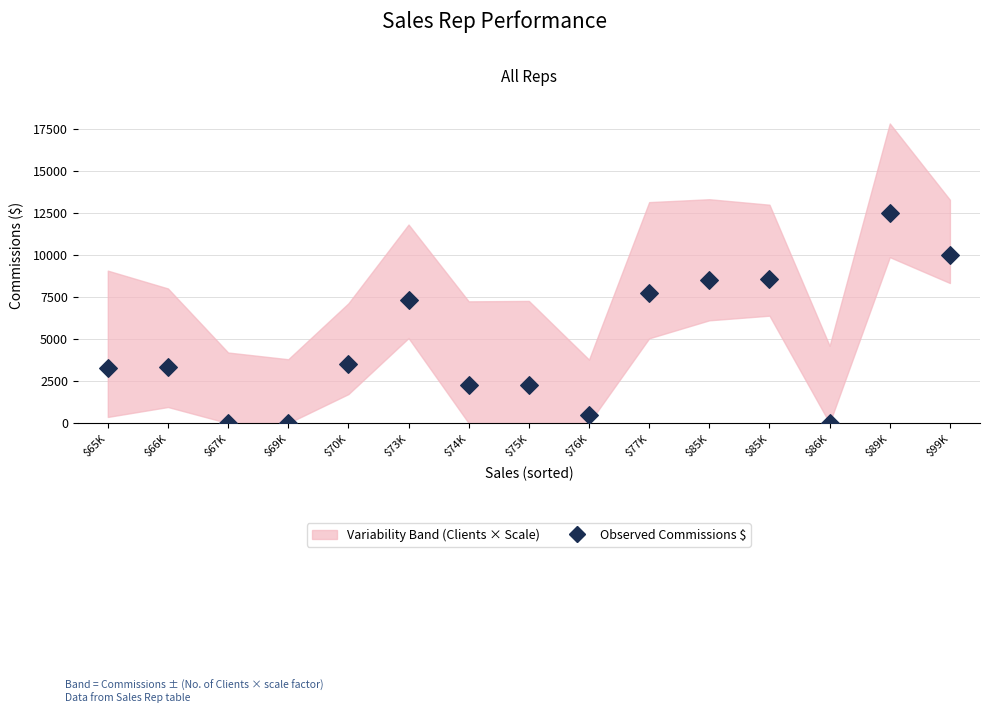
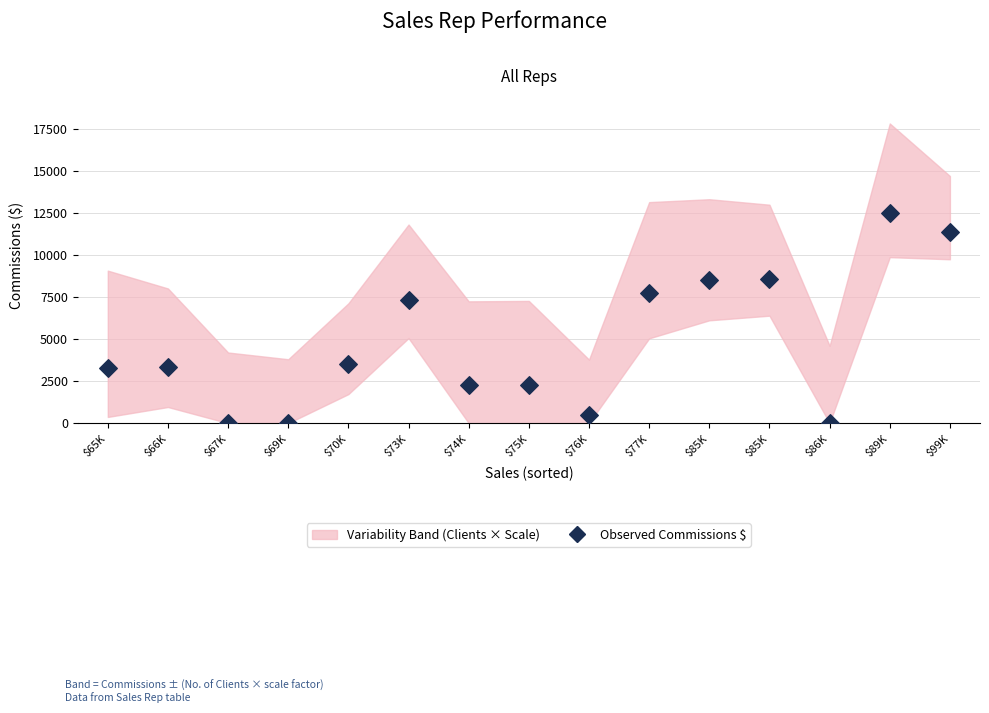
  {
    "Variability Band (Clients × Scale)": {
      "$67K": 4200,
      "$69K": 3800,
      "$74K": 7200,
      "$75K": 7300,
      "$76K": 3800,
      "$86K": 4600
    },
    "Observed Commissions $": {
-     "$99K": 10000
+     "$99K": 11400
    }
  }
